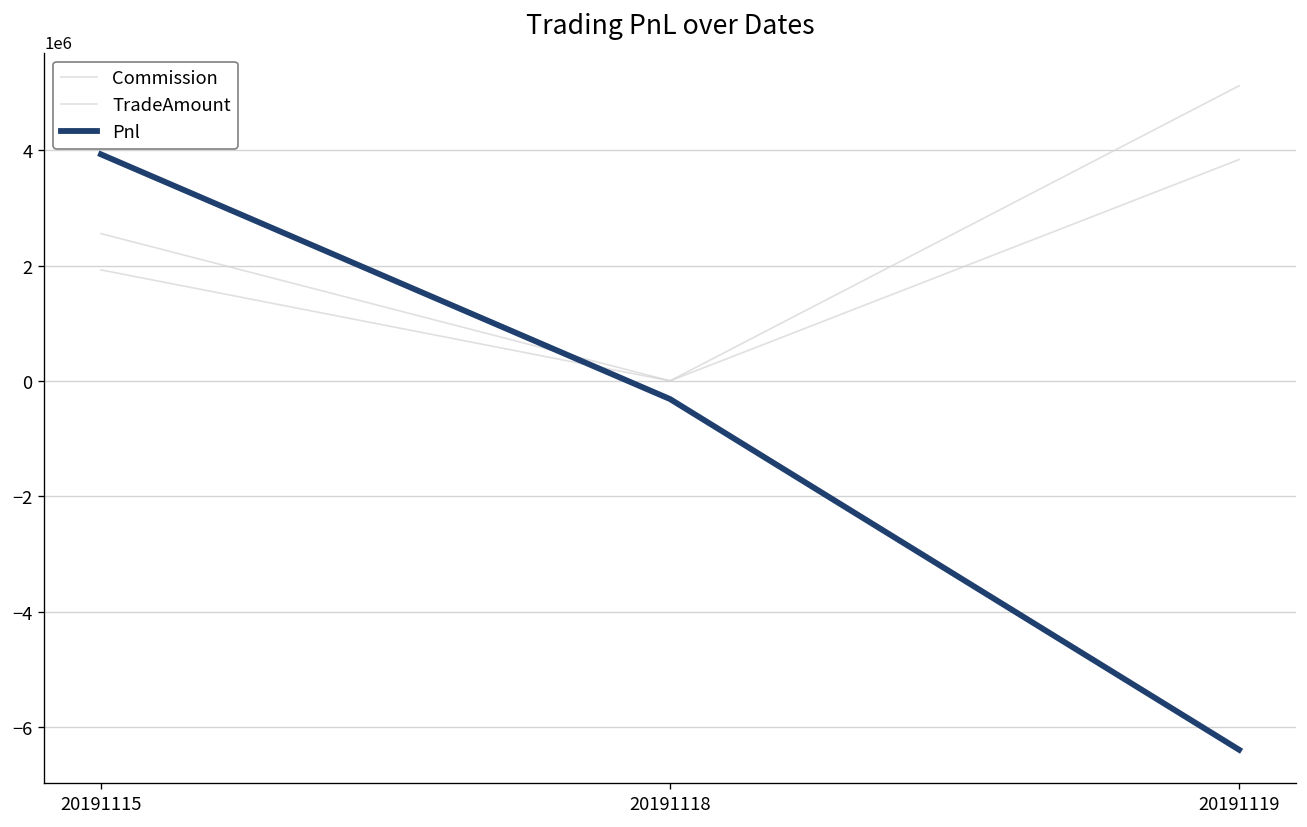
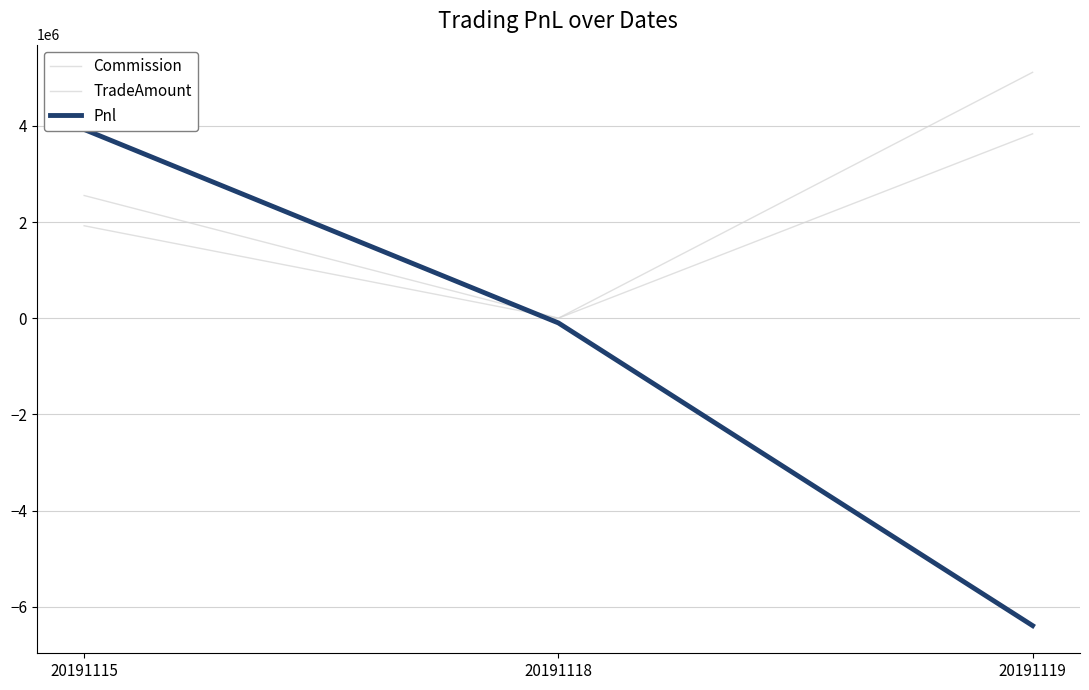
  {
    "Pnl": {
-     "20191118": -300000,
+     "20191118": -100000,
      "20191119": -6400000
    }
  }
